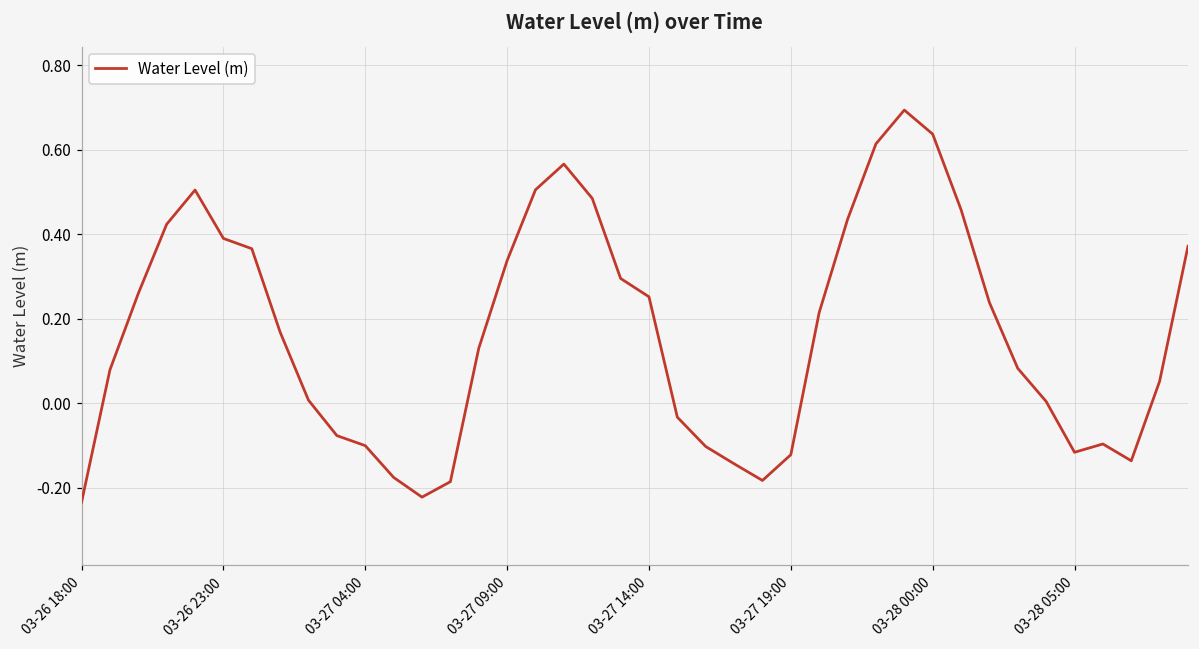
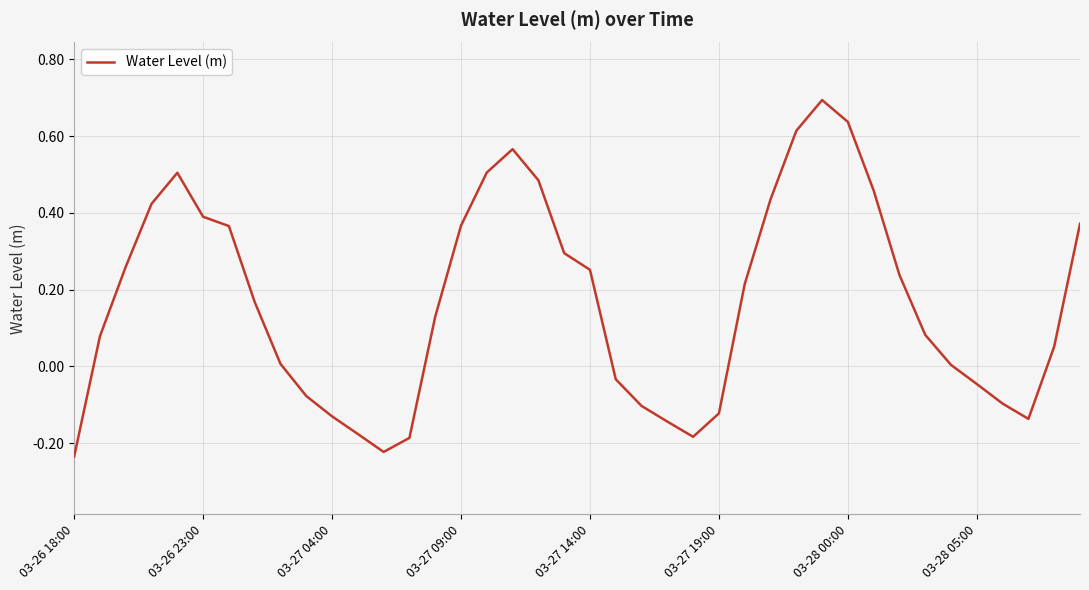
  {
    "03-26 18:00": -0.23,
    "03-26 23:00": 0.39,
-   "03-27 04:00": -0.10,
-   "03-27 09:00": 0.34,
+   "03-27 04:00": -0.13,
+   "03-27 09:00": 0.37,
    "03-27 14:00": 0.25,
    "03-27 19:00": -0.12,
    "03-28 00:00": 0.64,
-   "03-28 05:00": -0.12
+   "03-28 05:00": -0.05
  }
